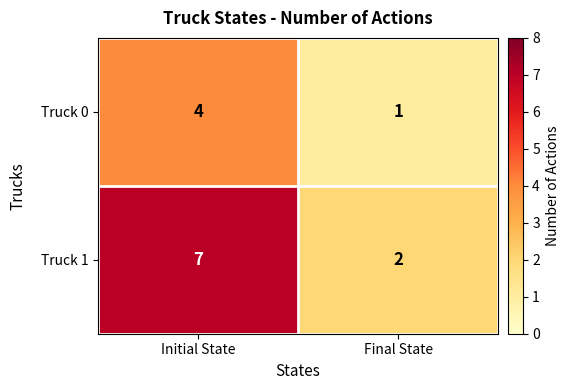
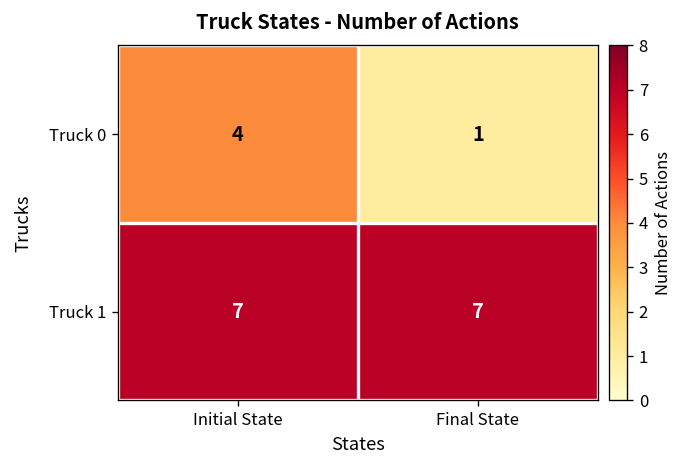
  {
    "Truck 0": {
      "Initial State": 4,
      "Final State": 1
    },
    "Truck 1": {
      "Initial State": 7,
-     "Final State": 2
+     "Final State": 7
    }
  }
